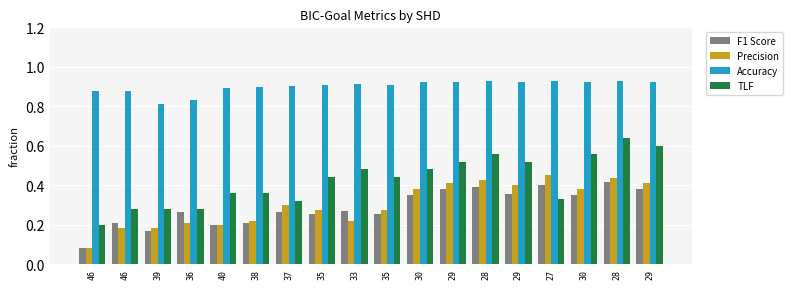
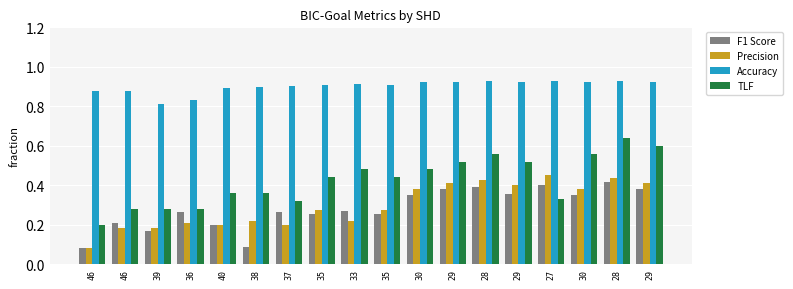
  {
    "F1 Score": {
      "39": 0.17,
      "36": 0.26,
      "40": 0.20,
-     "38": 0.21,
+     "38": 0.09,
      "37": 0.26,
      "33": 0.27,
      "27": 0.40
    },
    "Precision": {
      "39": 0.18,
      "36": 0.2,
      "40": 0.2,
      "38": 0.22,
-     "37": 0.3,
+     "37": 0.2,
      "33": 0.22,
      "27": 0.45
    },
    "Accuracy": {
      "39": 0.81,
      "36": 0.83,
      "40": 0.89,
      "38": 0.90,
      "37": 0.90,
      "33": 0.91,
      "27": 0.93
    },
    "TLF": {
      "39": 0.28,
      "36": 0.28,
      "40": 0.36,
      "38": 0.36,
      "37": 0.32,
      "33": 0.48,
      "27": 0.33
    }
  }
